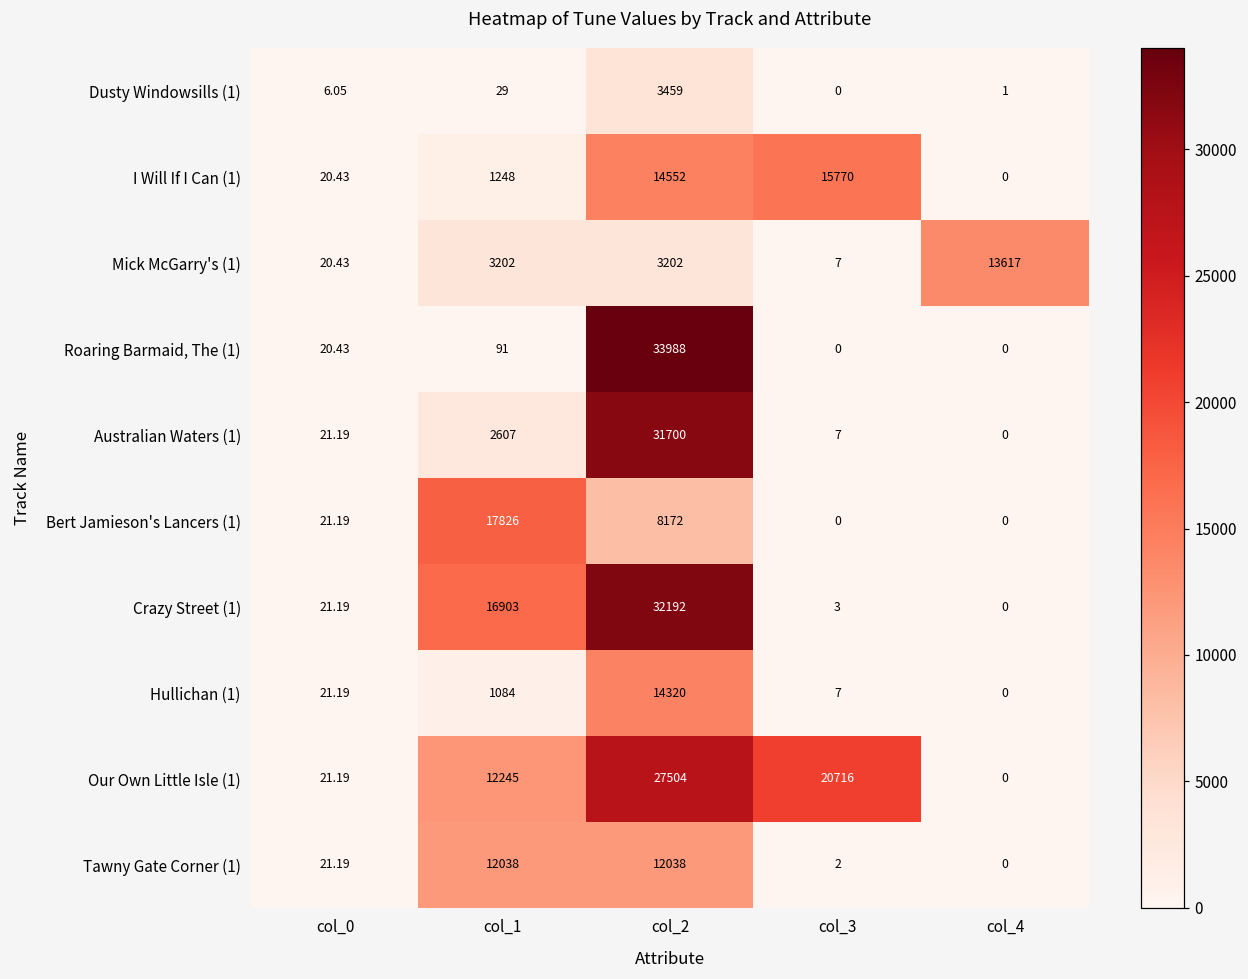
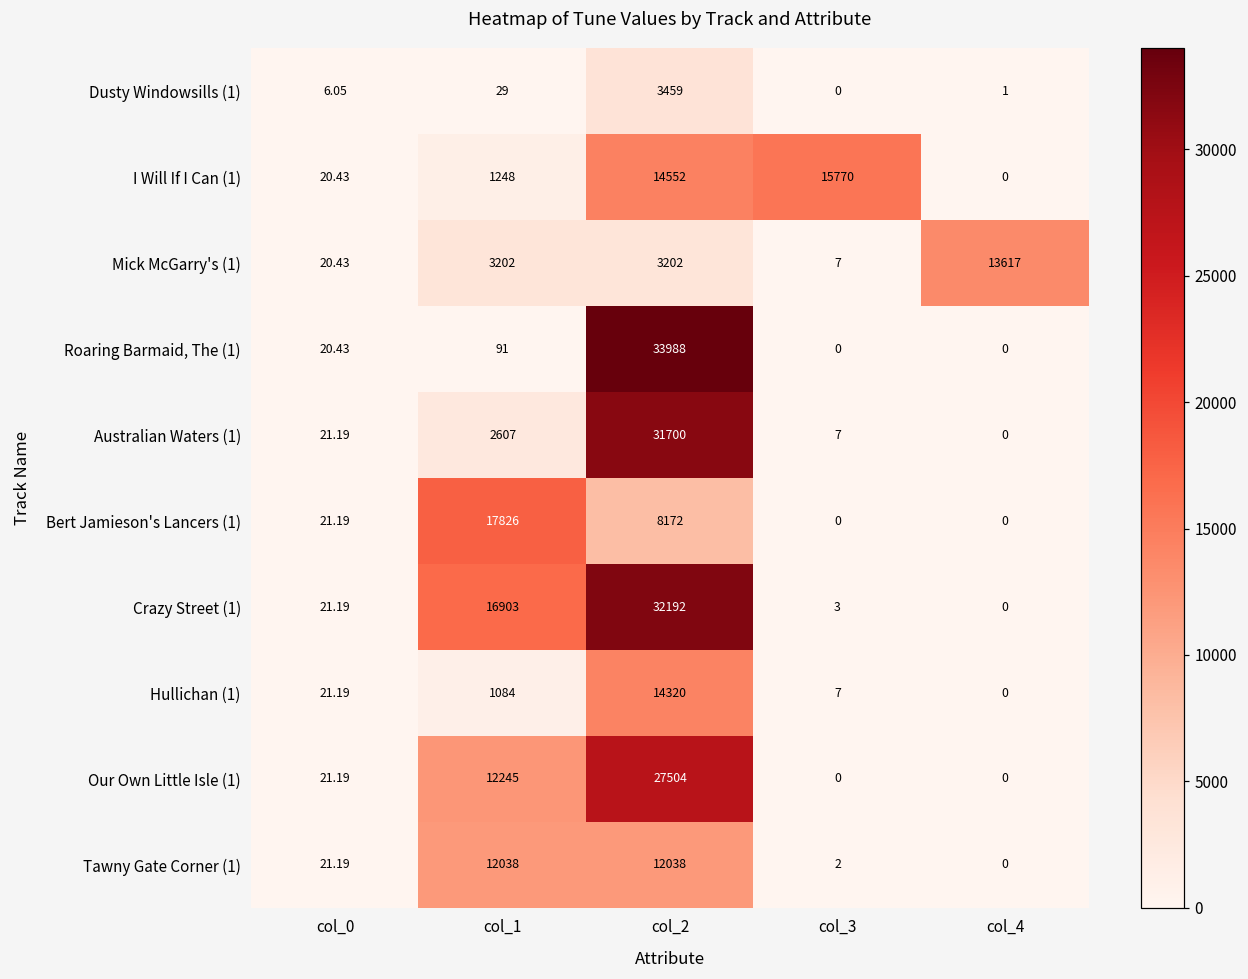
  {
    "Dusty Windowsills (1)": {
      "col_0": 6.05,
      "col_1": 29,
      "col_2": 3459,
      "col_3": 0,
      "col_4": 1
    },
    "I Will If I Can (1)": {
      "col_0": 20.43,
      "col_1": 1248,
      "col_2": 14552,
      "col_3": 15770,
      "col_4": 0
    },
    "Mick McGarry's (1)": {
      "col_0": 20.43,
      "col_1": 3202,
      "col_2": 3202,
      "col_3": 7,
      "col_4": 13617
    },
    "Roaring Barmaid, The (1)": {
      "col_0": 20.43,
      "col_1": 91,
      "col_2": 33988,
      "col_3": 0,
      "col_4": 0
    },
    "Australian Waters (1)": {
      "col_0": 21.19,
      "col_1": 2607,
      "col_2": 31700,
      "col_3": 7,
      "col_4": 0
    },
    "Bert Jamieson's Lancers (1)": {
      "col_0": 21.19,
      "col_1": 17826,
      "col_2": 8172,
      "col_3": 0,
      "col_4": 0
    },
    "Crazy Street (1)": {
      "col_0": 21.19,
      "col_1": 16903,
      "col_2": 32192,
      "col_3": 3,
      "col_4": 0
    },
    "Hullichan (1)": {
      "col_0": 21.19,
      "col_1": 1084,
      "col_2": 14320,
      "col_3": 7,
      "col_4": 0
    },
    "Our Own Little Isle (1)": {
      "col_0": 21.19,
      "col_1": 12245,
      "col_2": 27504,
-     "col_3": 20716,
+     "col_3": 0,
      "col_4": 0
    },
    "Tawny Gate Corner (1)": {
      "col_0": 21.19,
      "col_1": 12038,
      "col_2": 12038,
      "col_3": 2,
      "col_4": 0
    }
  }
